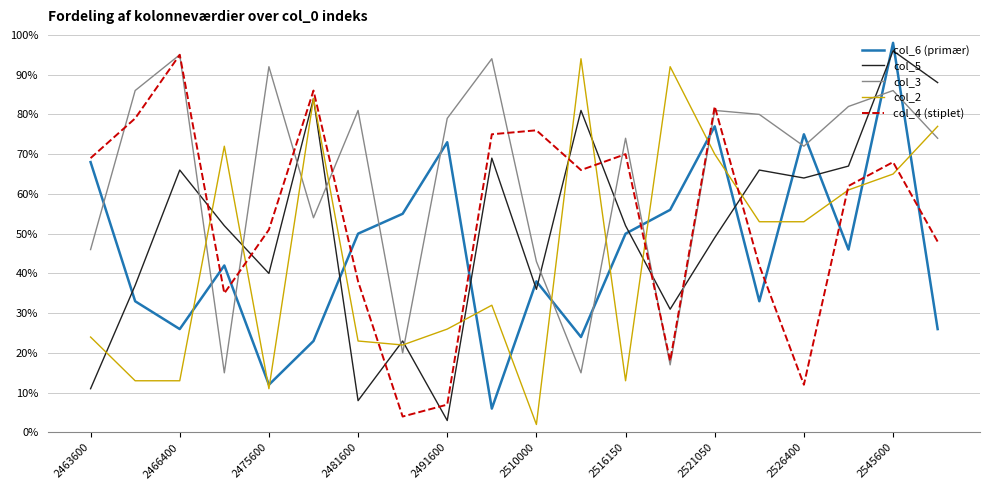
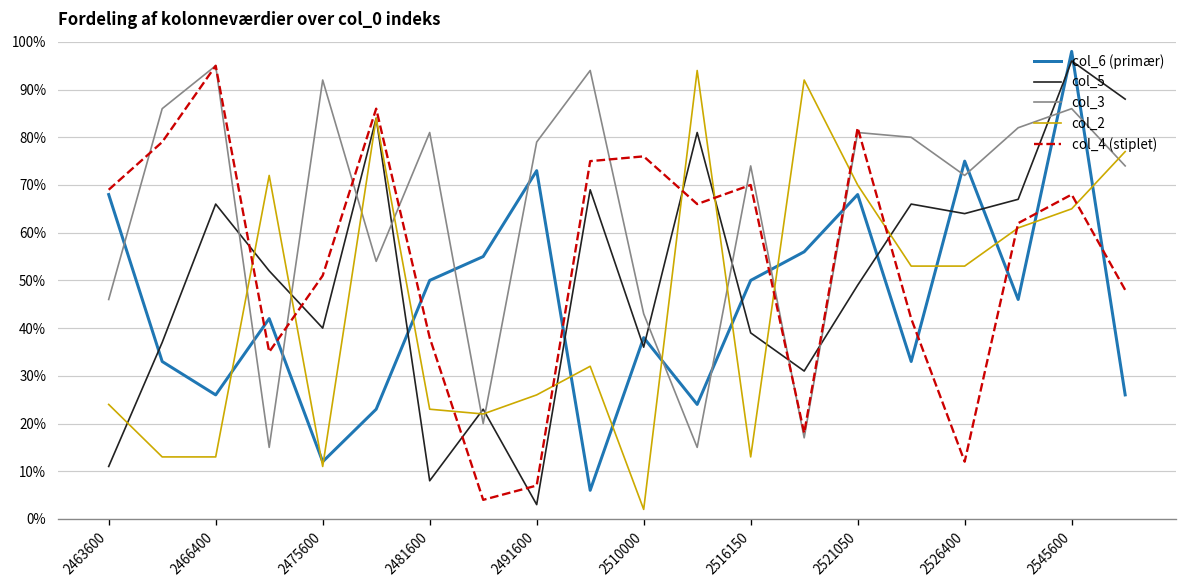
  {
    "col_6 (primær)": {
      "2463600": "68%",
      "2466400": "26%",
      "2475600": "12%",
      "2481600": "50%",
      "2491600": "73%",
      "2510000": "38%",
      "2516150": "50%",
-     "2521050": "77%",
+     "2521050": "68%",
      "2526400": "75%",
      "2545600": "98%"
    },
    "col_5": {
      "2463600": "11%",
      "2466400": "66%",
      "2475600": "40%",
      "2481600": "8%",
      "2491600": "3%",
      "2510000": "36%",
-     "2516150": "52%",
+     "2516150": "39%",
      "2521050": "49%",
      "2526400": "64%",
      "2545600": "96%"
    },
    "col_3": {
      "2463600": "46%",
      "2475600": "92%",
      "2481600": "81%",
      "2491600": "79%",
      "2510000": "43%",
      "2516150": "74%",
      "2521050": "81%",
      "2526400": "72%",
      "2545600": "86%"
    },
    "col_2": {
      "2463600": "24%",
      "2466400": "13%",
      "2475600": "11%",
      "2481600": "23%",
      "2491600": "26%",
      "2510000": "2%",
      "2516150": "13%",
      "2521050": "70%",
      "2526400": "53%",
      "2545600": "65%"
    },
    "col_4 (stiplet)": {
      "2463600": "69%",
      "2475600": "51%",
      "2481600": "38%",
      "2491600": "7%",
      "2510000": "76%",
      "2516150": "70%",
      "2521050": "82%",
      "2526400": "12%",
      "2545600": "68%"
    }
  }
